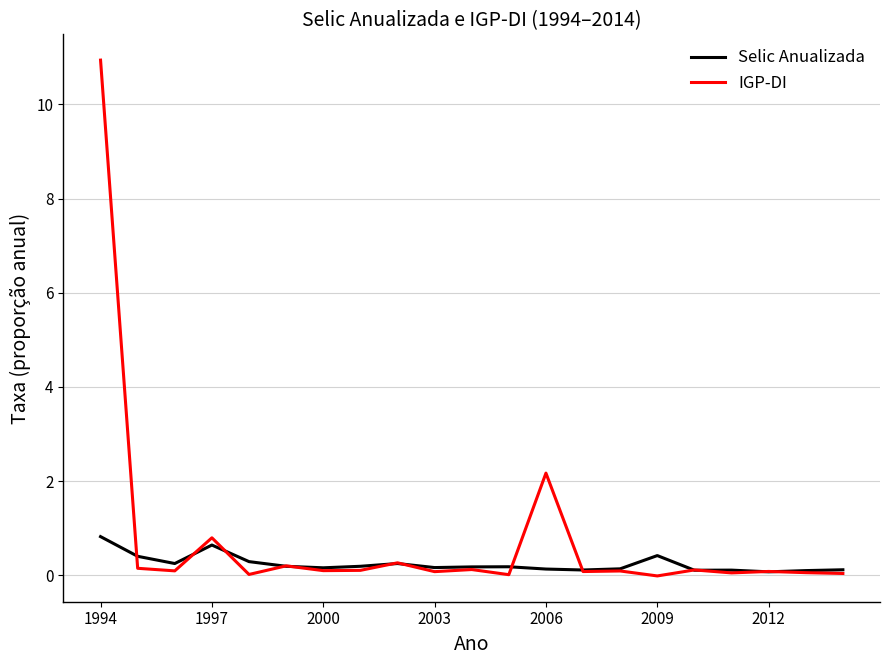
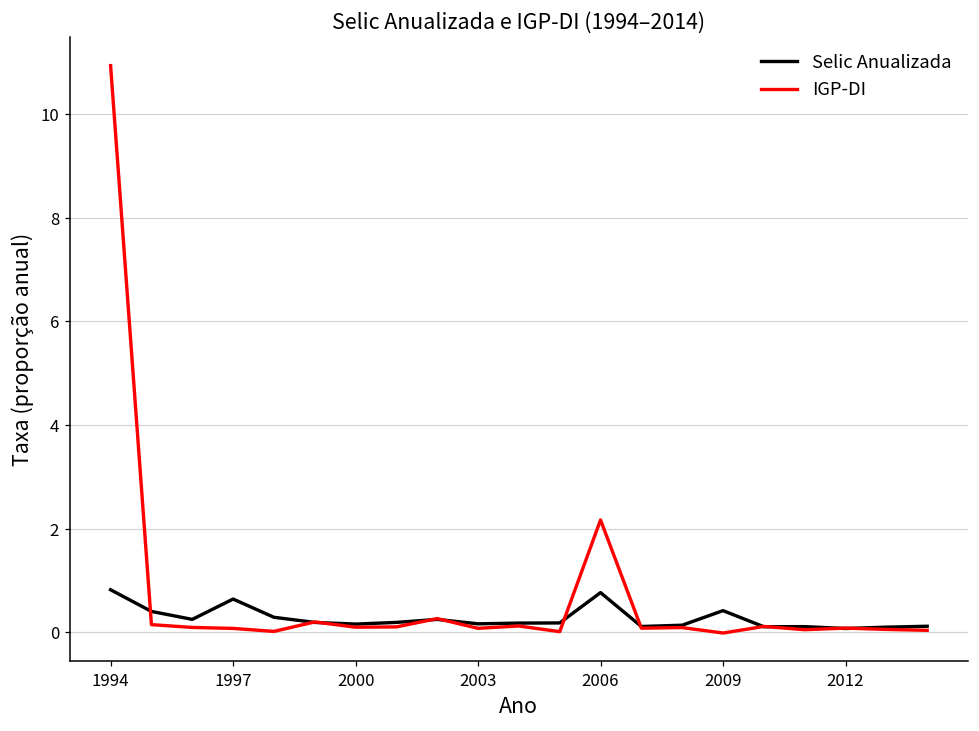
  {
    "Selic Anualizada": {
      "1994": 0.8,
      "1997": 0.6,
      "2000": 0.2,
      "2003": 0.2,
-     "2006": 0.1,
+     "2006": 0.8,
      "2009": 0.4
    },
    "IGP-DI": {
      "1994": 10.9,
-     "1997": 0.8,
+     "1997": 0.1,
      "2000": 0.1,
      "2003": 0.1,
      "2006": 2.2,
      "2009": 0.0
    }
  }
